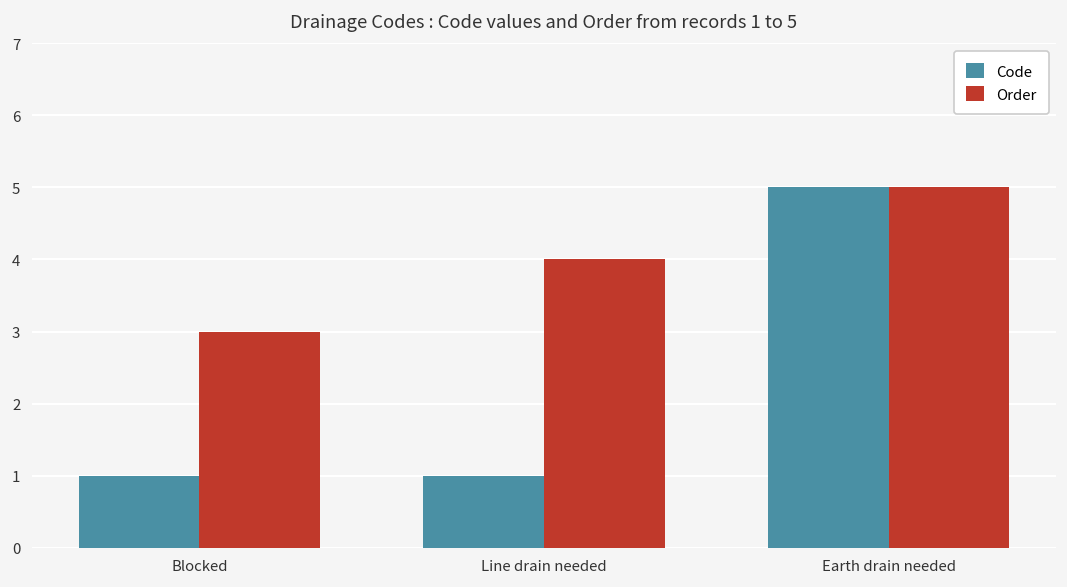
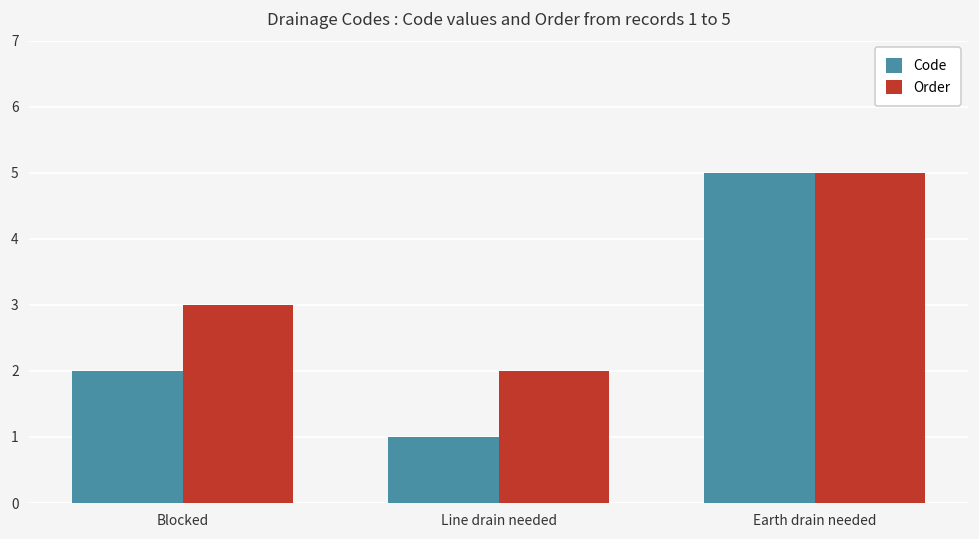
  {
    "Code": {
-     "Blocked": 1,
+     "Blocked": 2,
      "Line drain needed": 1,
      "Earth drain needed": 5
    },
    "Order": {
      "Blocked": 3,
-     "Line drain needed": 4,
+     "Line drain needed": 2,
      "Earth drain needed": 5
    }
  }
